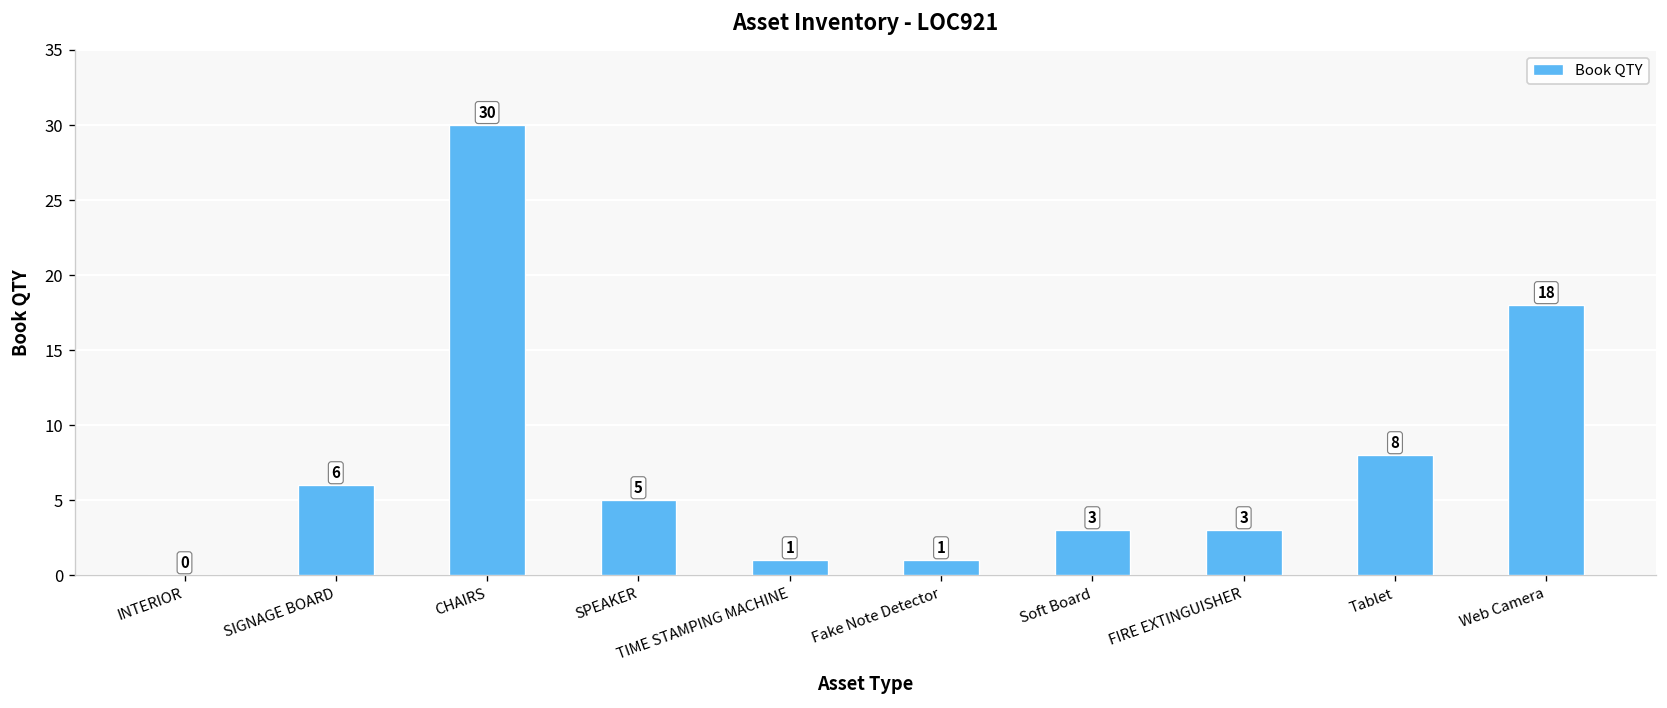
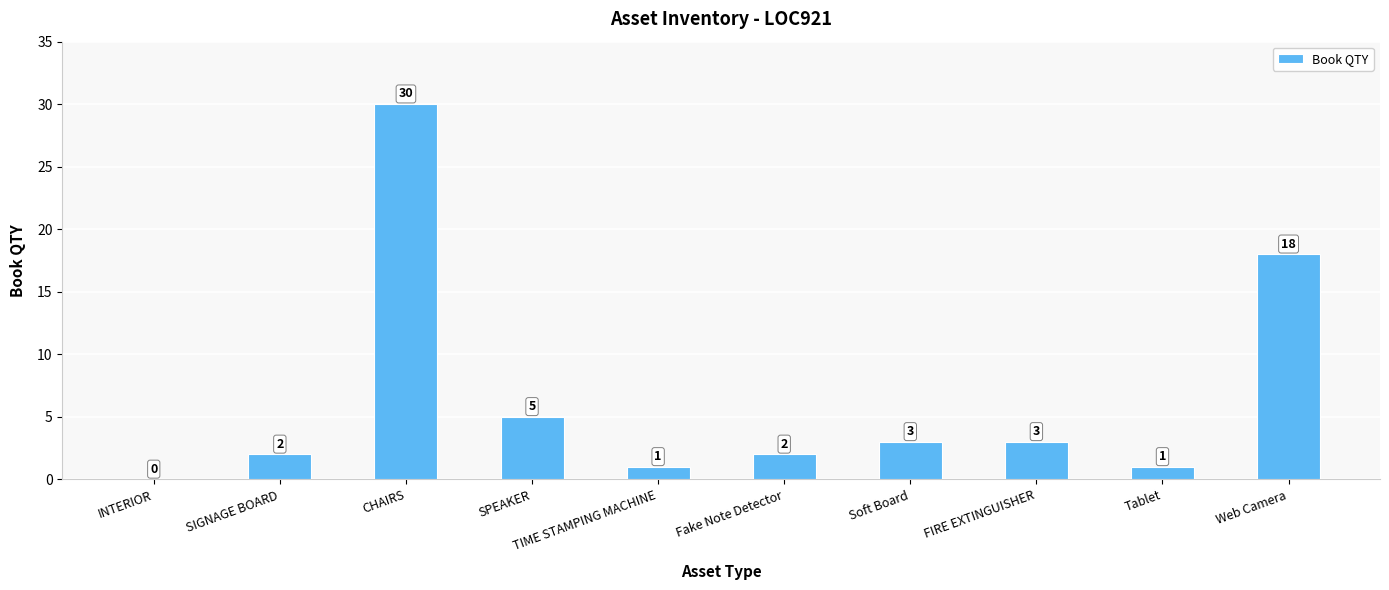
  {
-   "SIGNAGE BOARD": 6,
-   "Fake Note Detector": 1,
-   "Tablet": 8
+   "SIGNAGE BOARD": 2,
+   "Fake Note Detector": 2,
+   "Tablet": 1
  }
